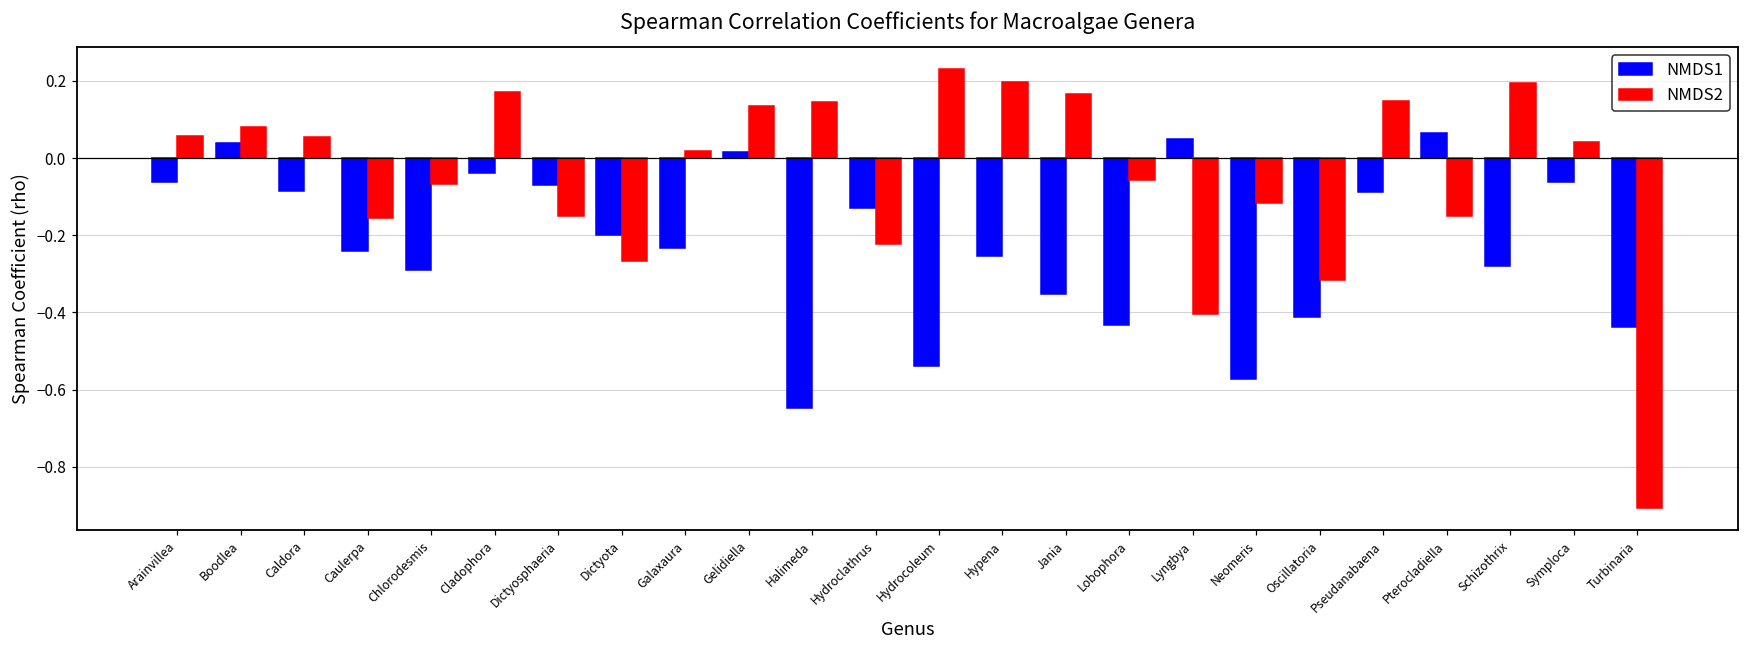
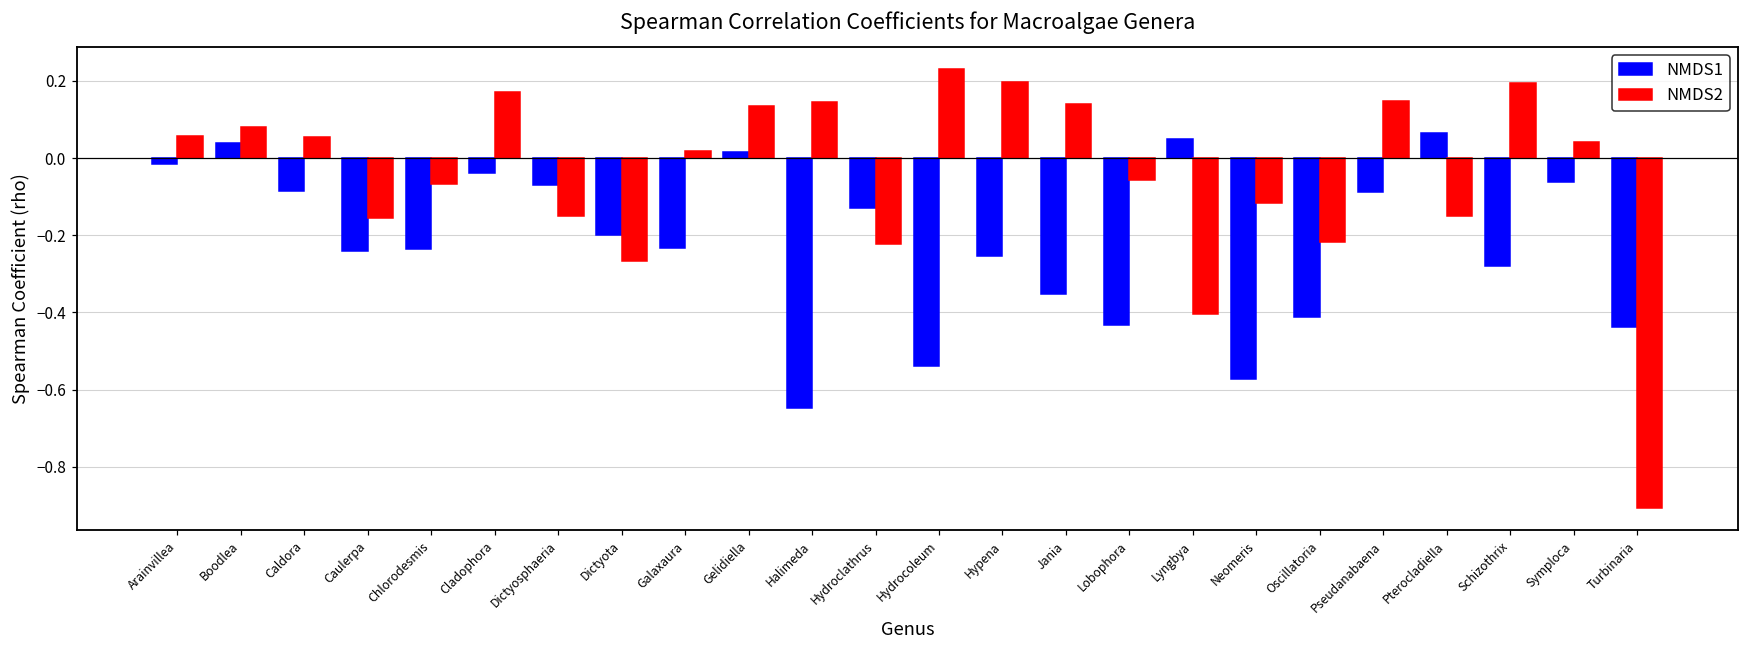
  {
    "NMDS1": {
-     "Arainvillea": -0.06,
+     "Arainvillea": -0.01,
      "Boodlea": 0.04,
      "Caldora": -0.08,
      "Caulerpa": -0.24,
-     "Chlorodesmis": -0.29,
+     "Chlorodesmis": -0.24,
      "Cladophora": -0.04,
      "Dictyosphaeria": -0.07,
      "Dictyota": -0.20,
      "Galaxaura": -0.23,
      "Gelidiella": 0.02,
      "Halimeda": -0.65,
      "Hydroclathrus": -0.13,
      "Hydrocoleum": -0.54,
      "Hypena": -0.25,
      "Jania": -0.35,
      "Lobophora": -0.43,
      "Lyngbya": 0.05,
      "Neomeris": -0.57,
      "Oscillatoria": -0.41,
      "Pseudanabaena": -0.09,
      "Pterocladiella": 0.06,
      "Schizothrix": -0.28,
      "Symploca": -0.06,
      "Turbinaria": -0.44
    },
    "NMDS2": {
      "Arainvillea": 0.06,
      "Boodlea": 0.08,
      "Caldora": 0.06,
      "Caulerpa": -0.16,
      "Chlorodesmis": -0.07,
      "Cladophora": 0.17,
      "Dictyosphaeria": -0.15,
      "Dictyota": -0.27,
      "Galaxaura": 0.02,
      "Gelidiella": 0.14,
      "Halimeda": 0.14,
      "Hydroclathrus": -0.22,
      "Hydrocoleum": 0.23,
      "Hypena": 0.20,
-     "Jania": 0.17,
+     "Jania": 0.14,
      "Lobophora": -0.06,
      "Lyngbya": -0.40,
      "Neomeris": -0.12,
-     "Oscillatoria": -0.32,
+     "Oscillatoria": -0.22,
      "Pseudanabaena": 0.15,
      "Pterocladiella": -0.15,
      "Schizothrix": 0.20,
      "Symploca": 0.04,
      "Turbinaria": -0.91
    }
  }
